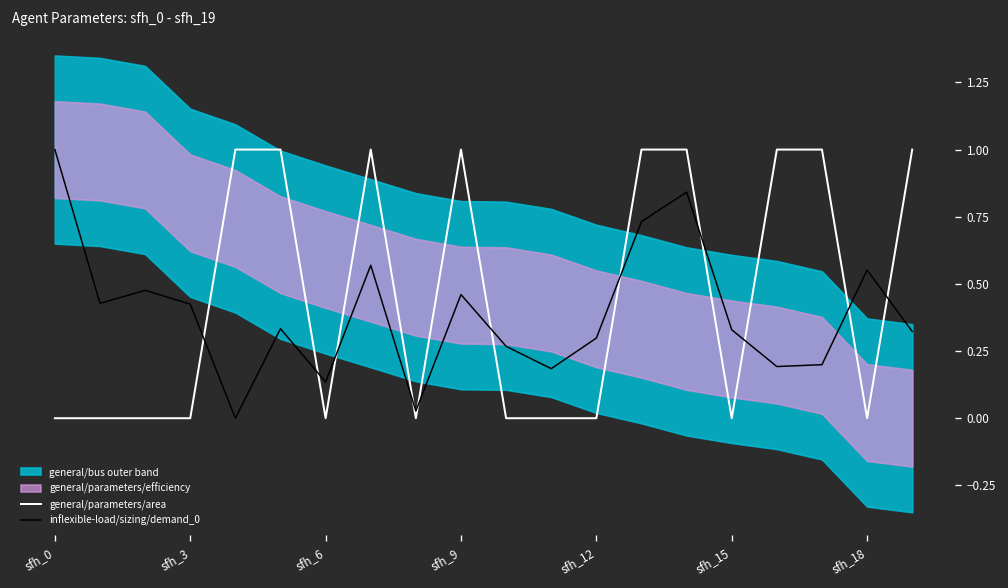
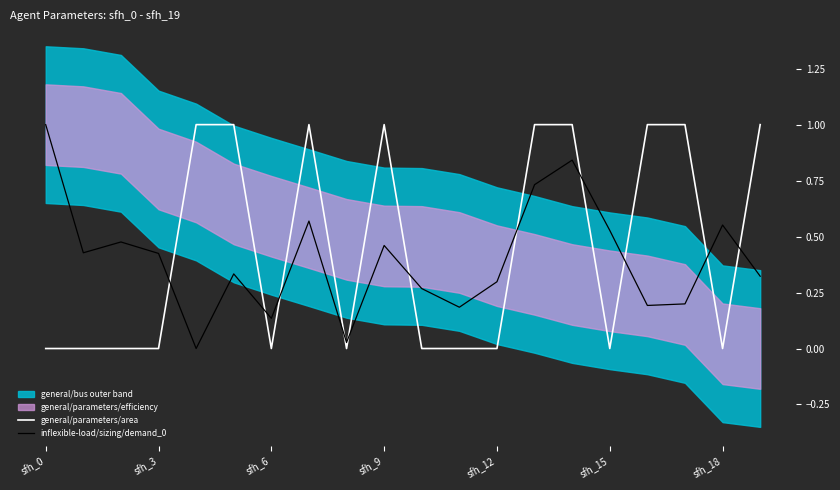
  {
    "general/parameters/area": {
      "sfh_0": 0.00,
      "sfh_3": 0.00,
      "sfh_6": 0.00,
      "sfh_9": 1.00,
      "sfh_12": 0.00,
      "sfh_15": 0.00,
      "sfh_18": 0.00
    },
    "inflexible-load/sizing/demand_0": {
      "sfh_0": 1.00,
      "sfh_3": 0.42,
      "sfh_6": 0.13,
      "sfh_9": 0.46,
      "sfh_12": 0.30,
-     "sfh_15": 0.33,
+     "sfh_15": 0.53,
      "sfh_18": 0.55
    }
  }
